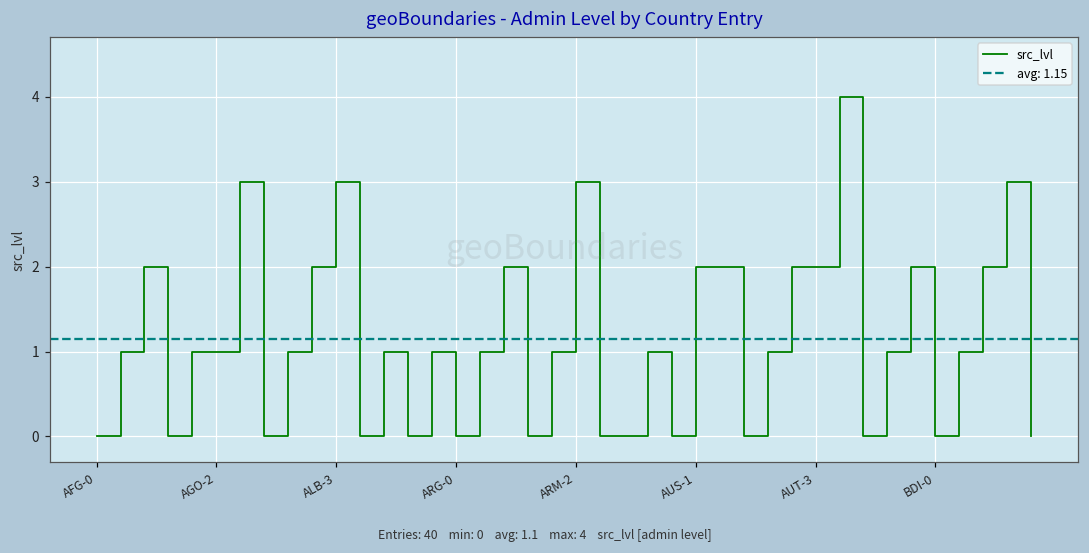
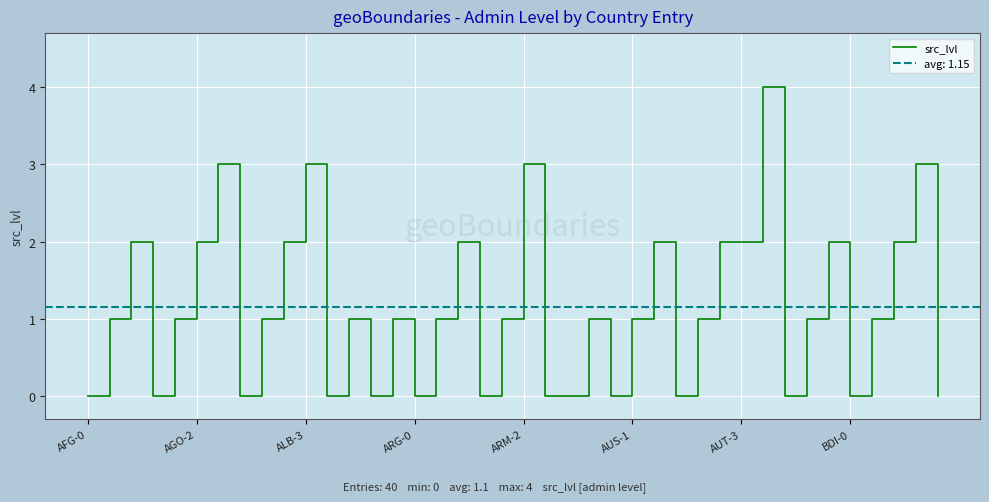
  {
    "AFG-0": 0,
-   "AGO-2": 1,
+   "AGO-2": 2,
    "ALB-3": 3,
    "ARG-0": 0,
    "ARM-2": 3,
-   "AUS-1": 2,
+   "AUS-1": 1,
    "AUT-3": 2,
    "BDI-0": 0
  }
